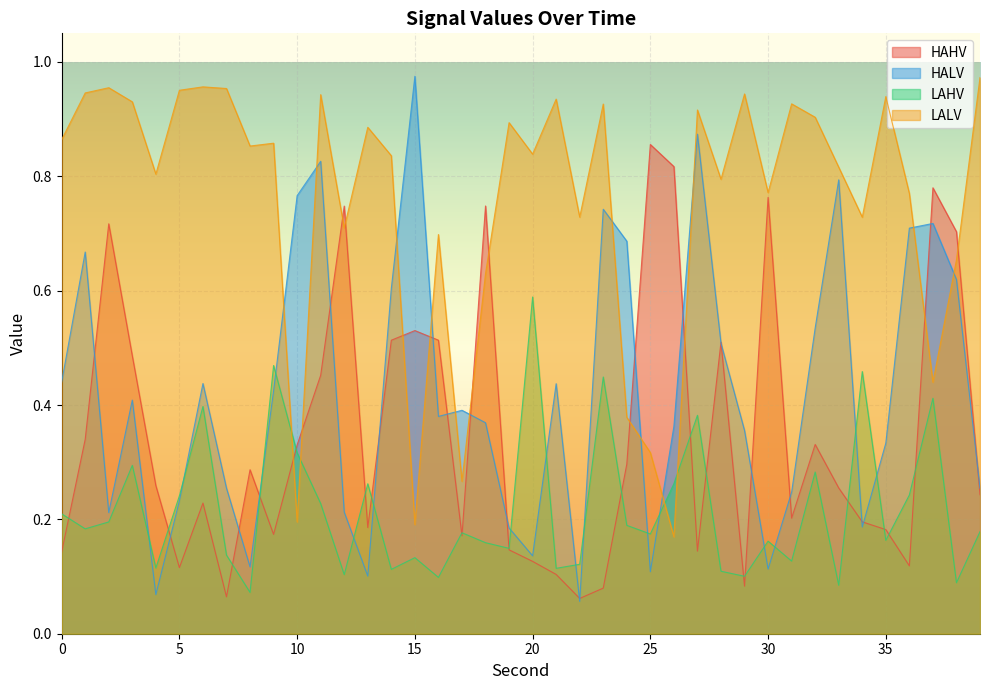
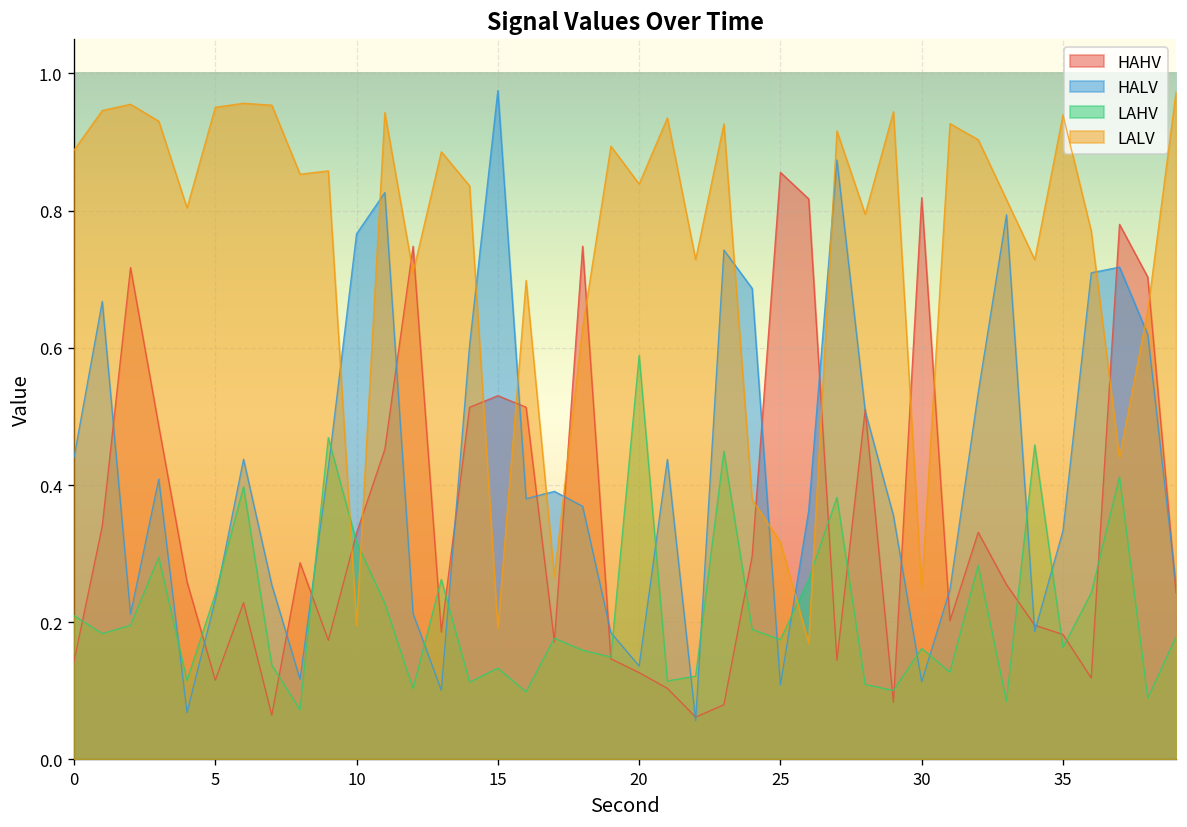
  {
    "HAHV": {
      "0": 0.14,
      "5": 0.12,
      "10": 0.33,
      "15": 0.53,
      "20": 0.13,
      "25": 0.86,
-     "30": 0.76,
+     "30": 0.82,
      "35": 0.18
    },
    "HALV": {
      "0": 0.44,
      "5": 0.23,
      "10": 0.77,
      "15": 0.97,
      "20": 0.14,
      "25": 0.11,
      "30": 0.11,
      "35": 0.33
    },
    "LAHV": {
      "0": 0.21,
      "5": 0.24,
      "10": 0.32,
      "15": 0.13,
      "20": 0.59,
      "25": 0.17,
      "30": 0.16,
      "35": 0.16
    },
    "LALV": {
-     "0": 0.86,
+     "0": 0.89,
      "5": 0.95,
      "10": 0.20,
      "15": 0.19,
      "20": 0.84,
      "25": 0.32,
-     "30": 0.77,
+     "30": 0.25,
      "35": 0.94
    }
  }
